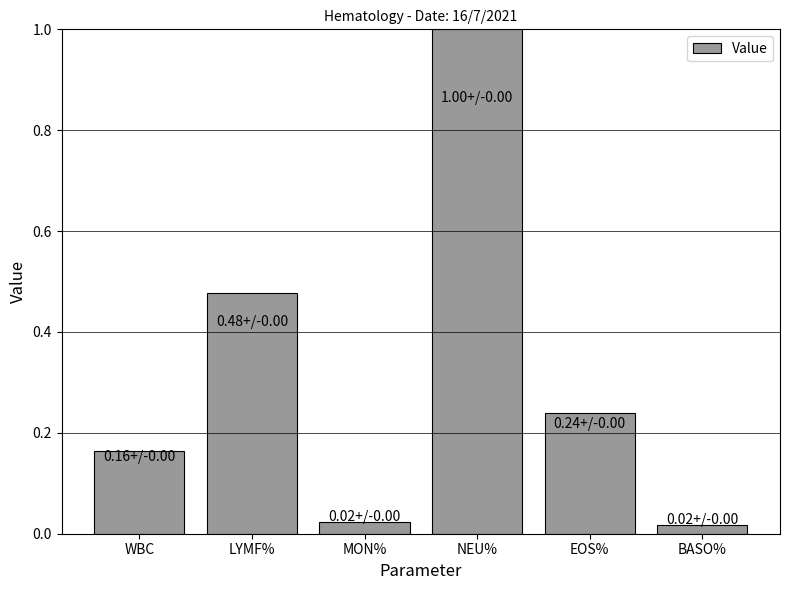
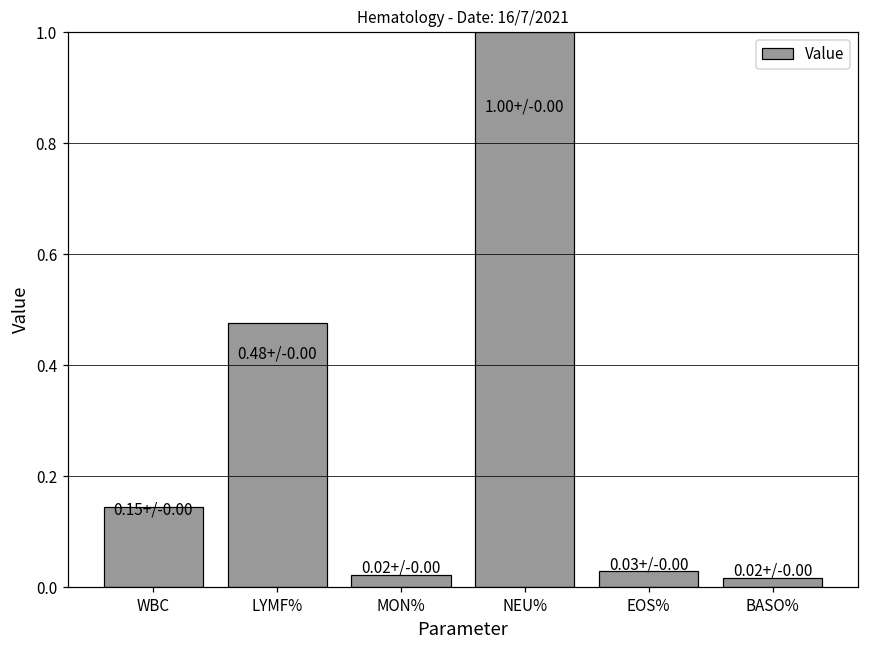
  {
-   "WBC": "0.16+/",
+   "WBC": "0.15+/",
    "LYMF%": "0.48+/",
    "MON%": "0.02+/",
    "NEU%": "1.00+/",
-   "EOS%": "0.24+/",
+   "EOS%": "0.03+/",
    "BASO%": "0.02+/"
  }
